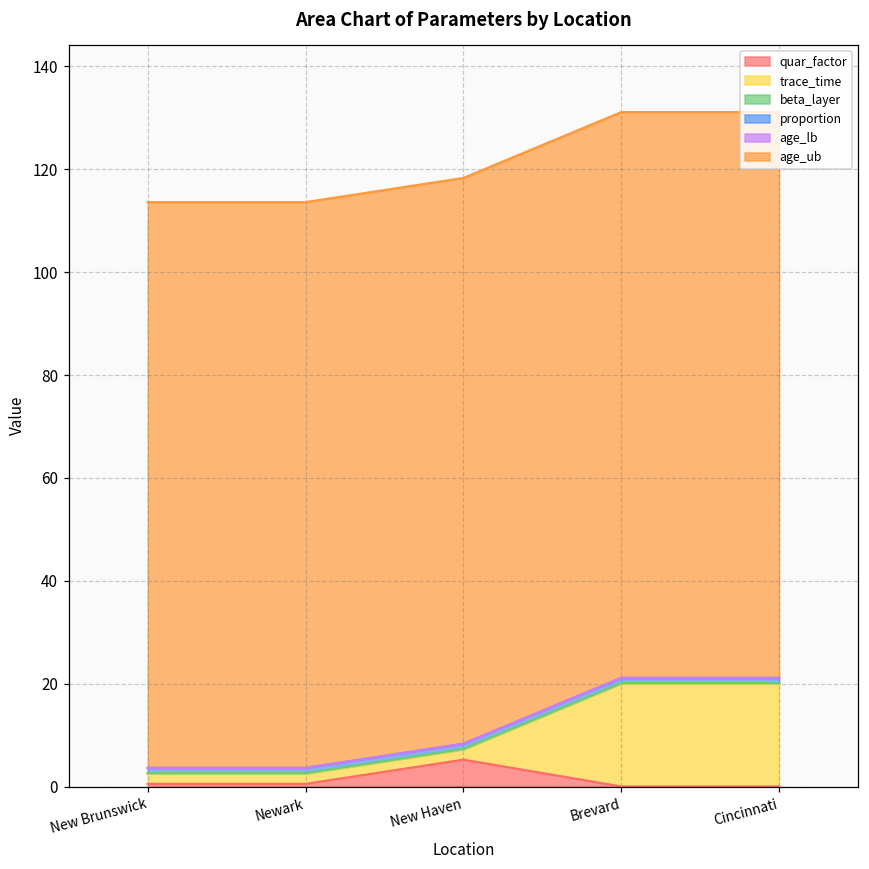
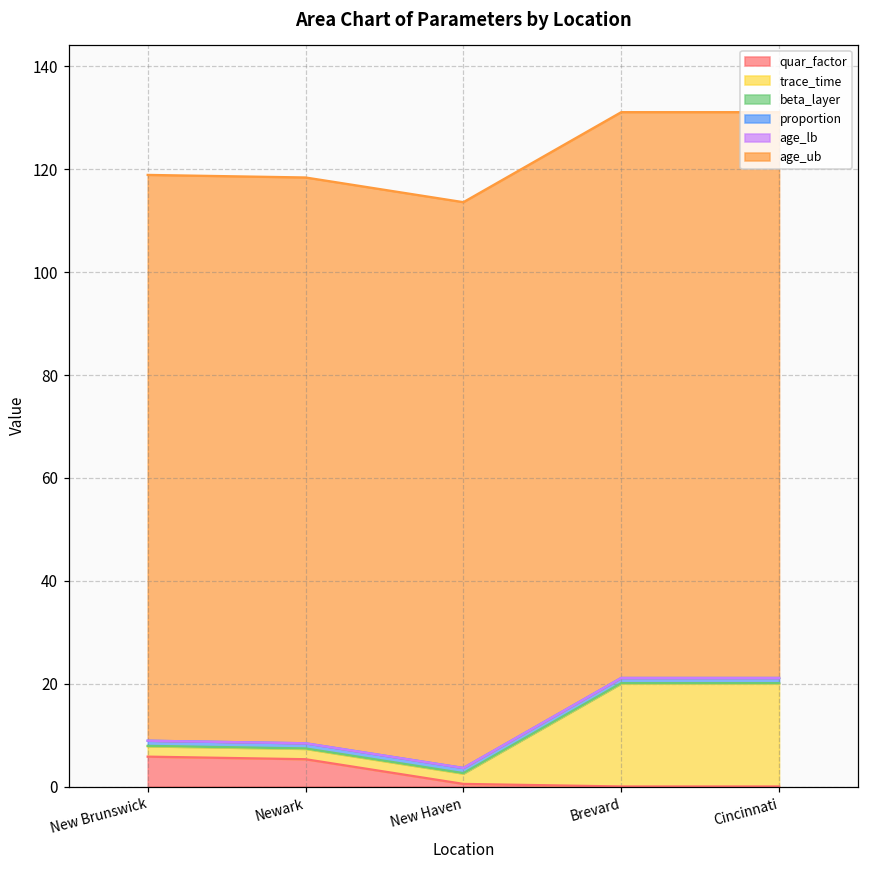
  {
    "quar_factor": {
-     "New Brunswick": 1,
-     "Newark": 1,
-     "New Haven": 5,
+     "New Brunswick": 6,
+     "Newark": 5,
+     "New Haven": 1,
      "Brevard": 0,
      "Cincinnati": 0
    },
    "age_ub": {
      "New Brunswick": 110,
      "Newark": 110,
      "New Haven": 110,
      "Brevard": 110
    }
  }
